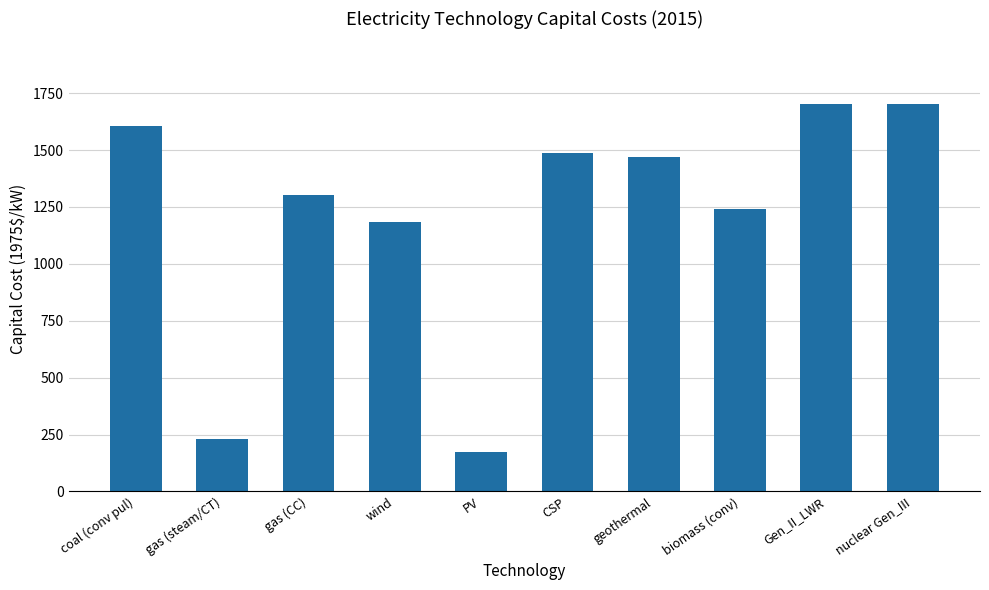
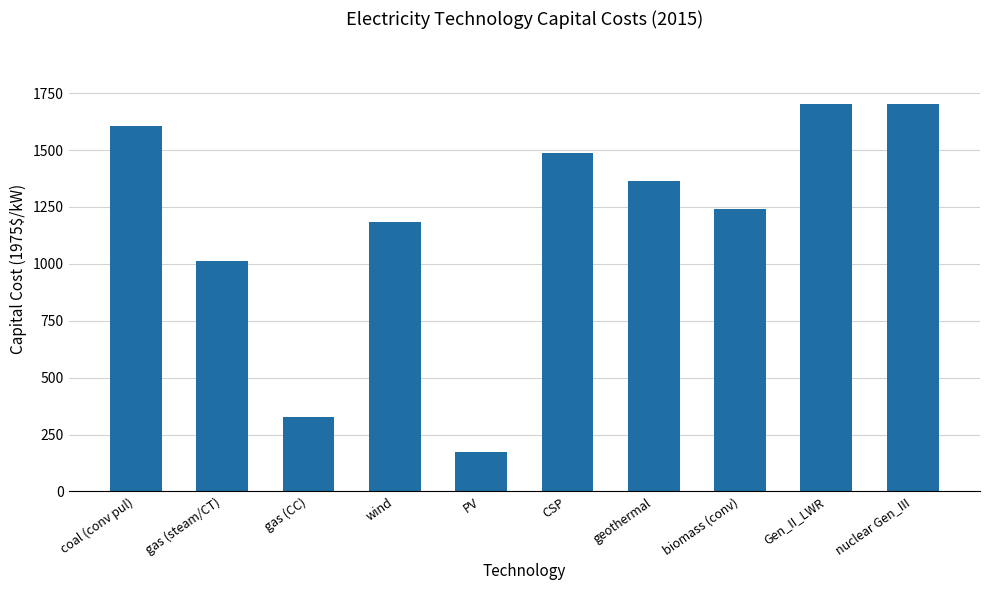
  {
    "coal (conv pul)": 1600,
-   "gas (steam/CT)": 230,
-   "gas (CC)": 1300,
+   "gas (steam/CT)": 1010,
+   "gas (CC)": 330,
    "wind": 1180,
    "PV": 170,
    "CSP": 1490,
-   "geothermal": 1470,
+   "geothermal": 1360,
    "biomass (conv)": 1240,
    "Gen_II_LWR": 1700,
    "nuclear Gen_III": 1700
  }
